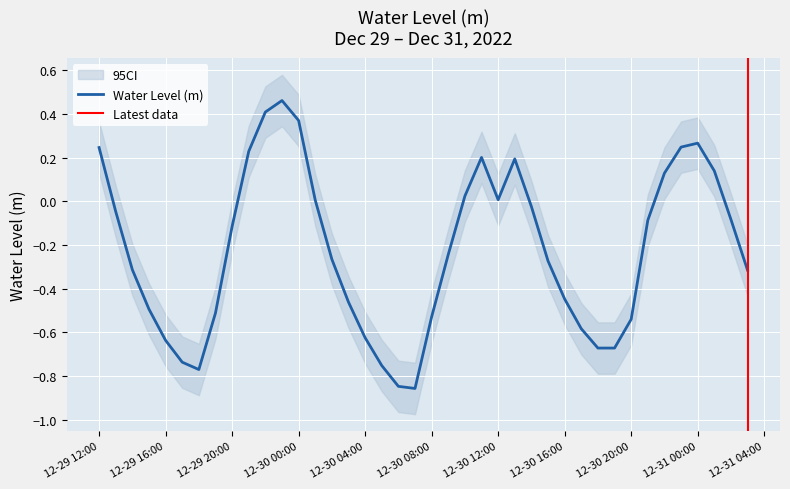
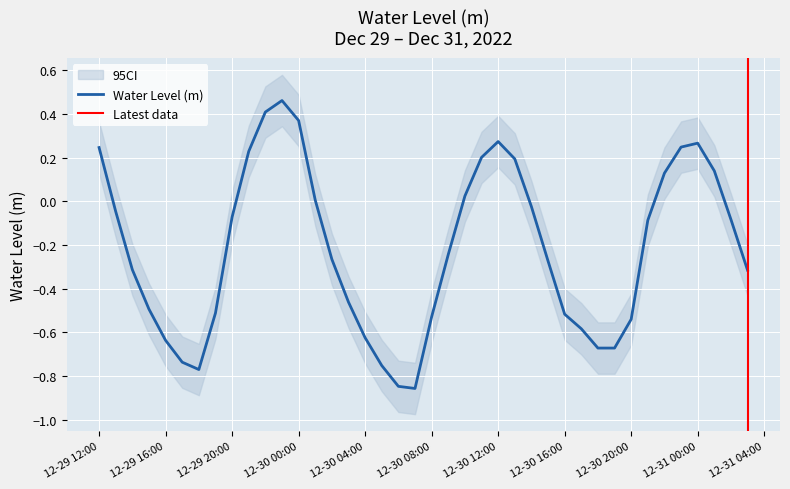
  {
    "Water Level (m)": {
      "12-29 12:00": 0.25,
      "12-29 16:00": -0.64,
-     "12-29 20:00": -0.12,
+     "12-29 20:00": -0.07,
      "12-30 00:00": 0.37,
      "12-30 04:00": -0.62,
      "12-30 08:00": -0.53,
-     "12-30 12:00": 0.01,
-     "12-30 16:00": -0.45,
+     "12-30 12:00": 0.27,
+     "12-30 16:00": -0.52,
      "12-30 20:00": -0.54,
      "12-31 00:00": 0.27
    }
  }
